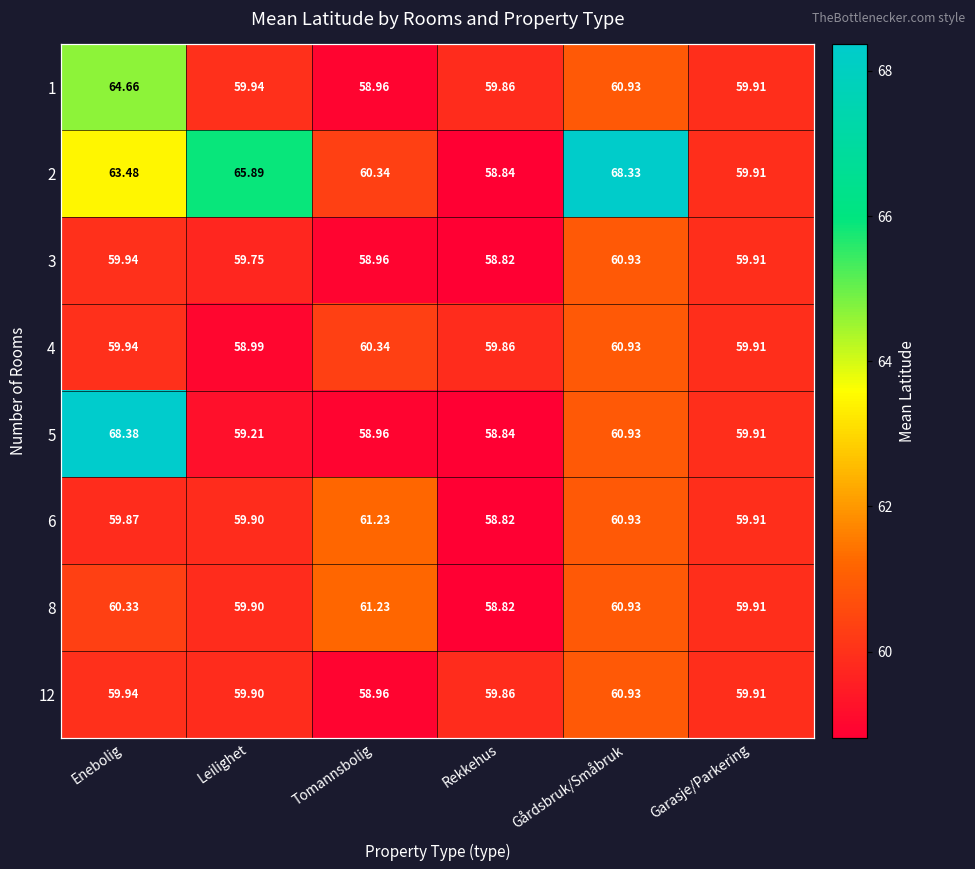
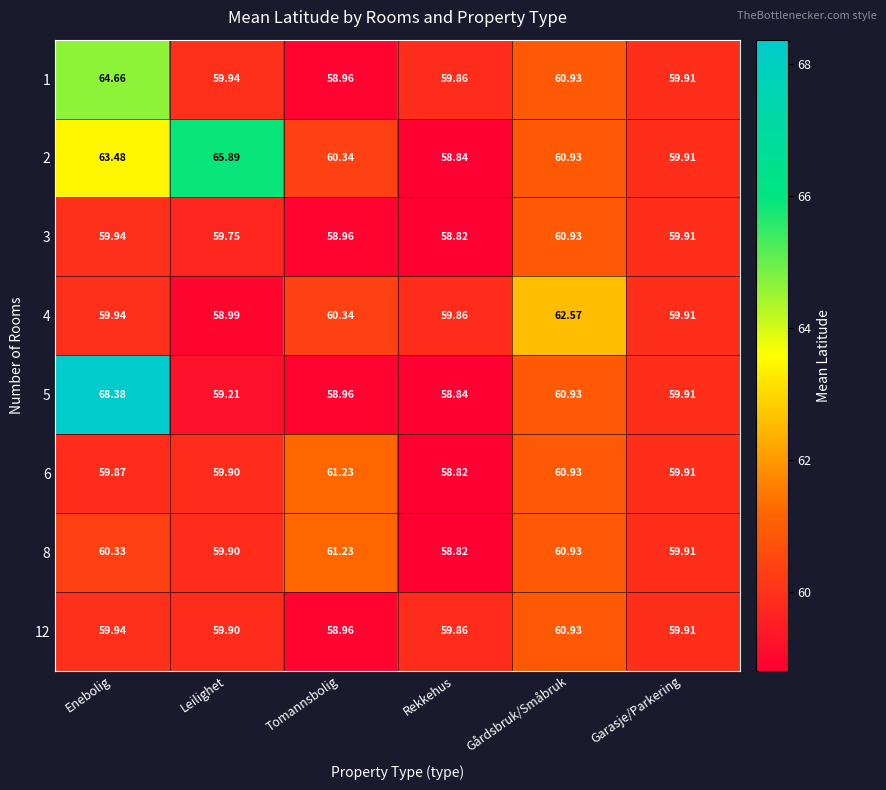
  {
    "1": {
      "Enebolig": 64.66,
      "Leilighet": 59.94,
      "Tomannsbolig": 58.96,
      "Rekkehus": 59.86,
      "Gårdsbruk/Småbruk": 60.93,
      "Garasje/Parkering": 59.91
    },
    "2": {
      "Enebolig": 63.48,
      "Leilighet": 65.89,
      "Tomannsbolig": 60.34,
      "Rekkehus": 58.84,
-     "Gårdsbruk/Småbruk": 68.33,
+     "Gårdsbruk/Småbruk": 60.93,
      "Garasje/Parkering": 59.91
    },
    "3": {
      "Enebolig": 59.94,
      "Leilighet": 59.75,
      "Tomannsbolig": 58.96,
      "Rekkehus": 58.82,
      "Gårdsbruk/Småbruk": 60.93,
      "Garasje/Parkering": 59.91
    },
    "4": {
      "Enebolig": 59.94,
      "Leilighet": 58.99,
      "Tomannsbolig": 60.34,
      "Rekkehus": 59.86,
-     "Gårdsbruk/Småbruk": 60.93,
+     "Gårdsbruk/Småbruk": 62.57,
      "Garasje/Parkering": 59.91
    },
    "5": {
      "Enebolig": 68.38,
      "Leilighet": 59.21,
      "Tomannsbolig": 58.96,
      "Rekkehus": 58.84,
      "Gårdsbruk/Småbruk": 60.93,
      "Garasje/Parkering": 59.91
    },
    "6": {
      "Enebolig": 59.87,
      "Leilighet": 59.90,
      "Tomannsbolig": 61.23,
      "Rekkehus": 58.82,
      "Gårdsbruk/Småbruk": 60.93,
      "Garasje/Parkering": 59.91
    },
    "8": {
      "Enebolig": 60.33,
      "Leilighet": 59.90,
      "Tomannsbolig": 61.23,
      "Rekkehus": 58.82,
      "Gårdsbruk/Småbruk": 60.93,
      "Garasje/Parkering": 59.91
    },
    "12": {
      "Enebolig": 59.94,
      "Leilighet": 59.90,
      "Tomannsbolig": 58.96,
      "Rekkehus": 59.86,
      "Gårdsbruk/Småbruk": 60.93,
      "Garasje/Parkering": 59.91
    }
  }
